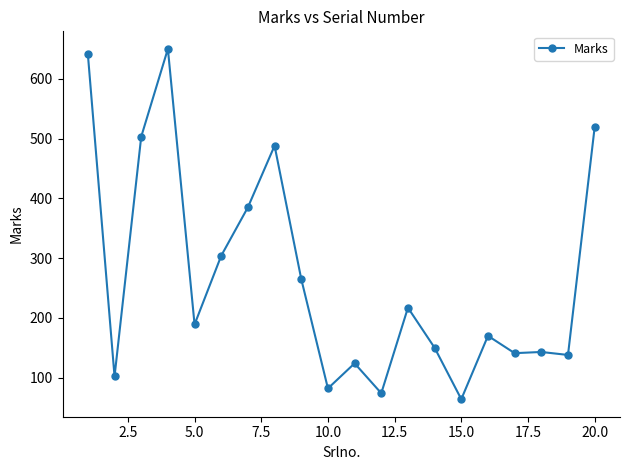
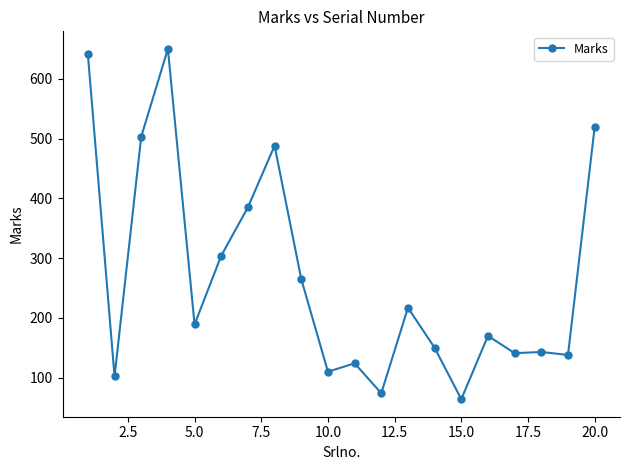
  {
    "5.0": 190,
-   "10.0": 80,
+   "10.0": 110,
    "15.0": 60,
    "20.0": 520
  }
